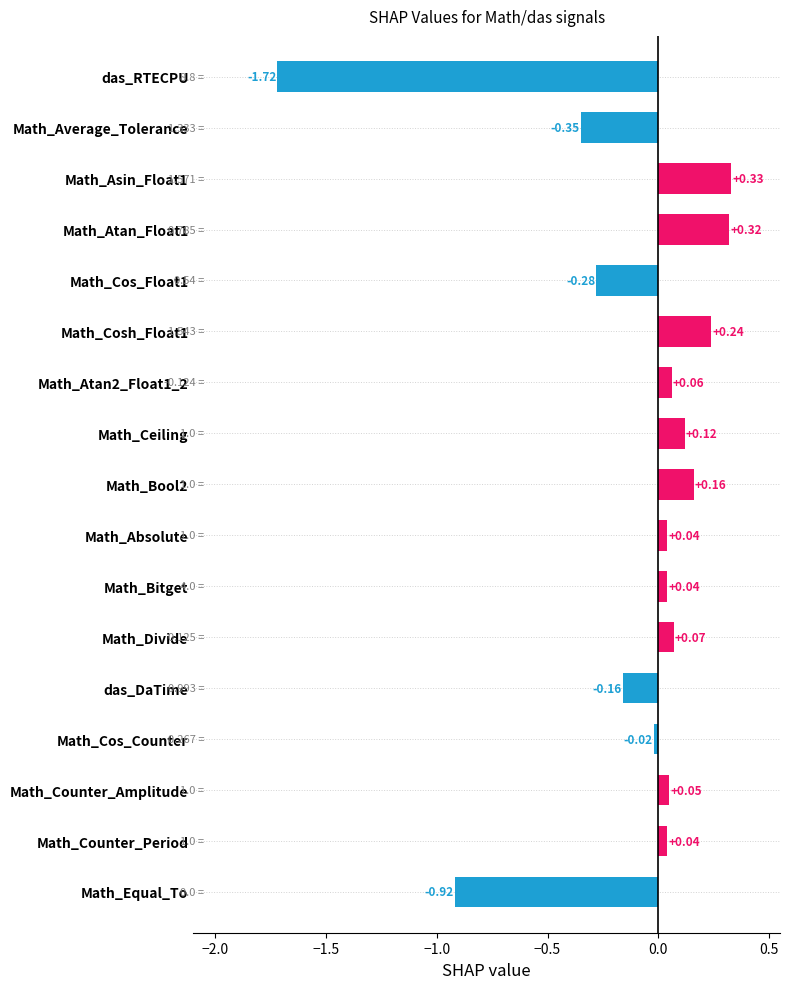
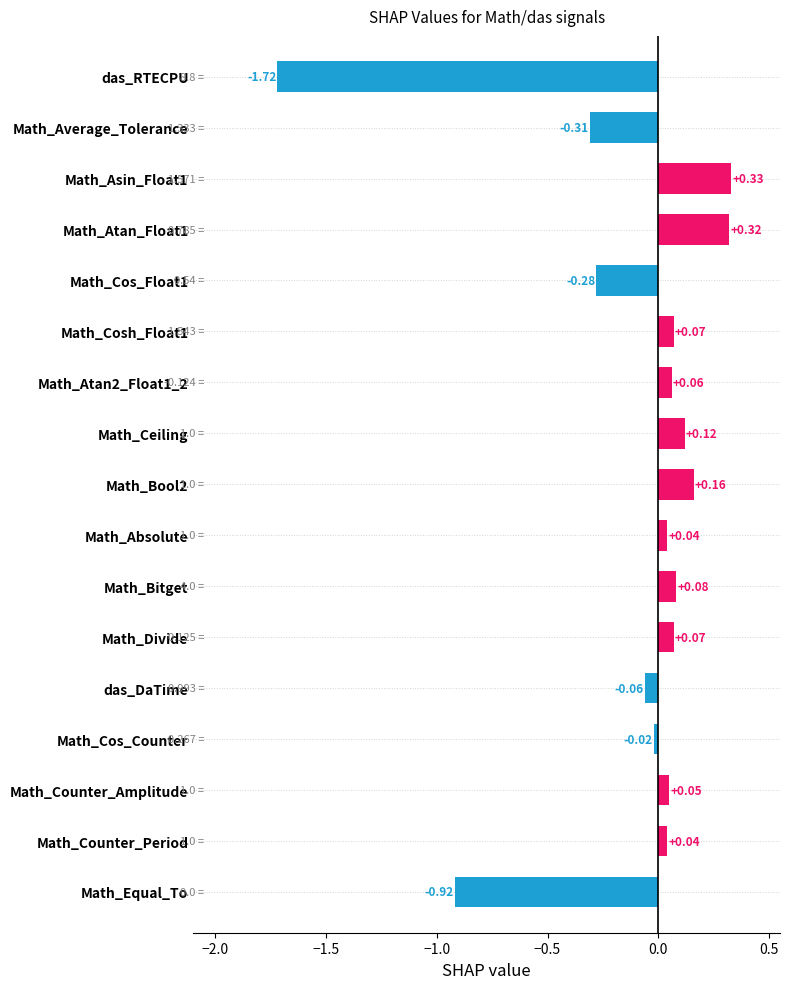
  {
    "das_RTECPU": "-1.72",
-   "Math_Average_Tolerance": "-0.35",
+   "Math_Average_Tolerance": "-0.31",
    "Math_Asin_Float1": "+0.33",
    "Math_Atan_Float1": "+0.32",
    "Math_Cos_Float1": "-0.28",
-   "Math_Cosh_Float1": "+0.24",
+   "Math_Cosh_Float1": "+0.07",
    "Math_Atan2_Float1_2": "+0.06",
    "Math_Ceiling": "+0.12",
    "Math_Bool2": "+0.16",
    "Math_Absolute": "+0.04",
-   "Math_Bitget": "+0.04",
+   "Math_Bitget": "+0.08",
    "Math_Divide": "+0.07",
-   "das_DaTime": "-0.16",
+   "das_DaTime": "-0.06",
    "Math_Cos_Counter": "-0.02",
    "Math_Counter_Amplitude": "+0.05",
    "Math_Counter_Period": "+0.04",
    "Math_Equal_To": "-0.92"
  }
